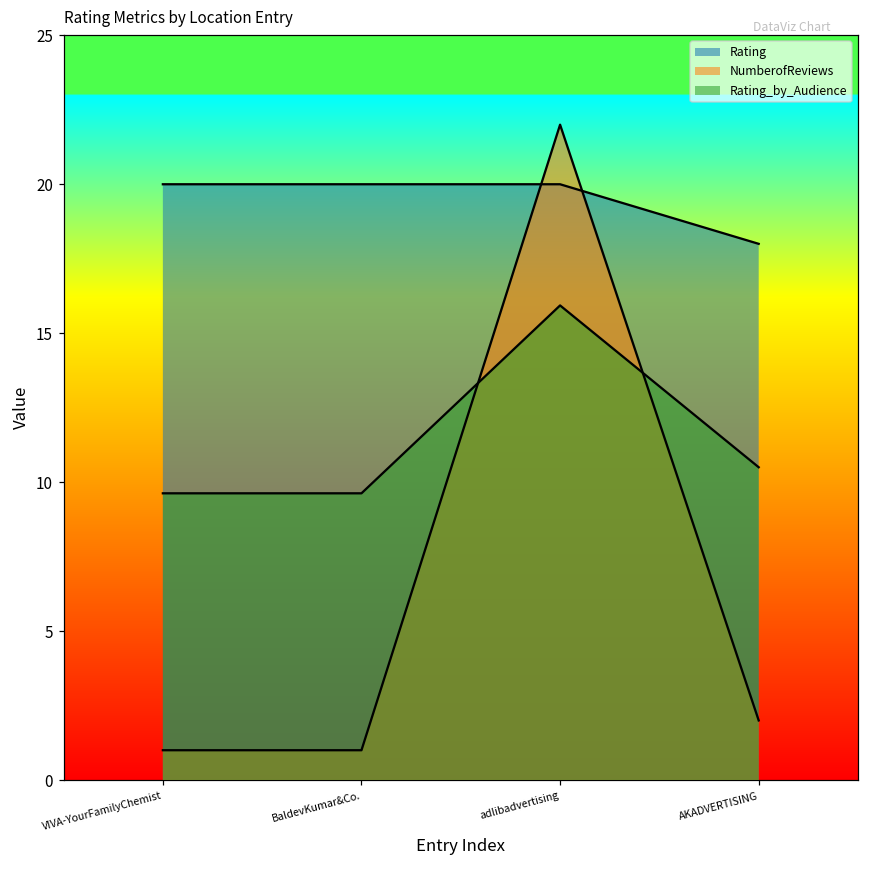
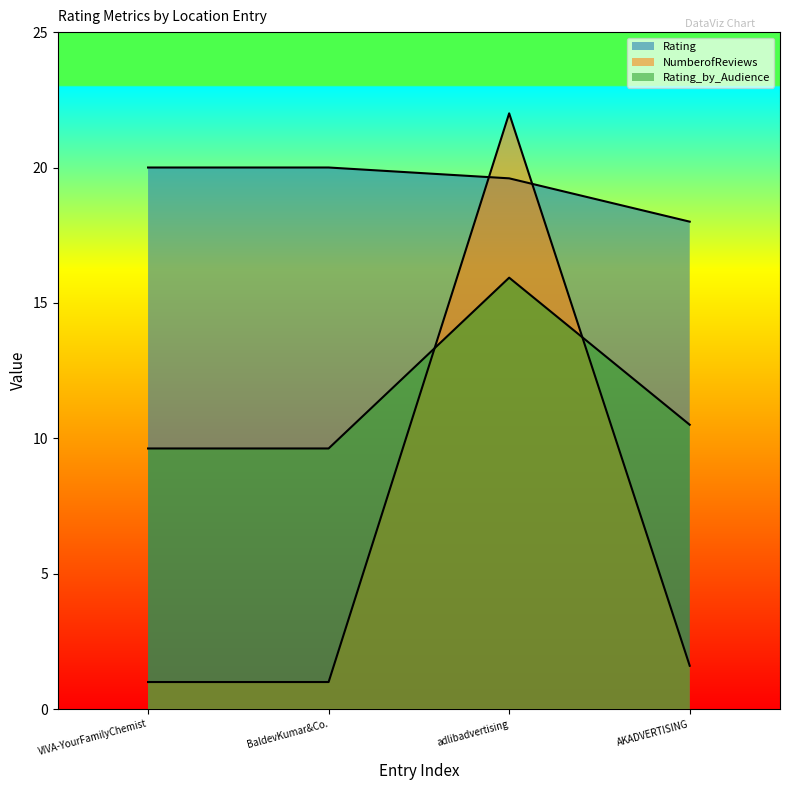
  {
    "Rating": {
      "VIVA-YourFamilyChemist": 20.0,
      "BaldevKumar&Co.": 20.0,
-     "adlibadvertising": 20.0,
+     "adlibadvertising": 19.6,
      "AKADVERTISING": 18.0
    },
    "NumberofReviews": {
      "VIVA-YourFamilyChemist": 1.0,
      "BaldevKumar&Co.": 1.0,
      "adlibadvertising": 22.0,
-     "AKADVERTISING": 2.0
+     "AKADVERTISING": 1.6
    },
    "Rating_by_Audience": {
      "VIVA-YourFamilyChemist": 9.6,
      "BaldevKumar&Co.": 9.6,
      "adlibadvertising": 15.9,
      "AKADVERTISING": 10.5
    }
  }
